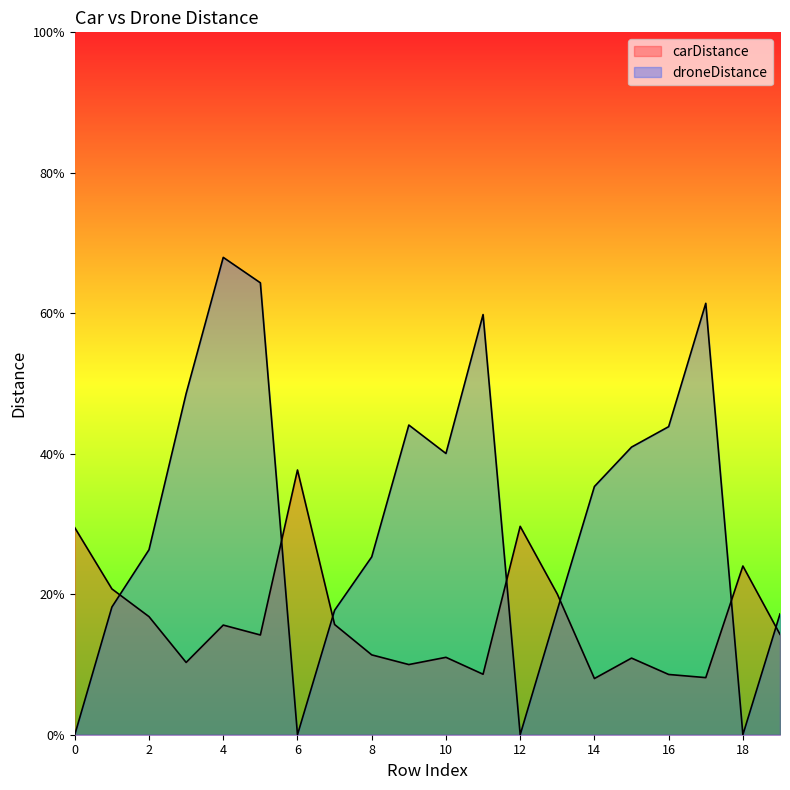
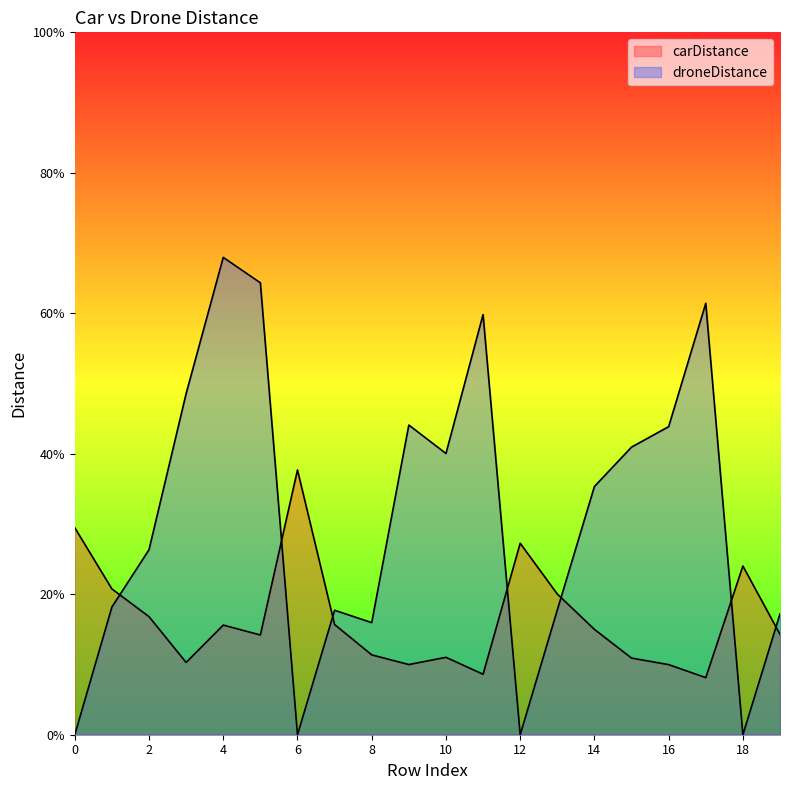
  {
    "carDistance": {
      "0": "29%",
      "2": "17%",
      "4": "16%",
      "6": "38%",
      "8": "11%",
      "10": "11%",
-     "12": "30%",
-     "14": "8%",
-     "16": "9%",
+     "12": "27%",
+     "14": "15%",
+     "16": "10%",
      "18": "24%"
    },
    "droneDistance": {
      "0": "0%",
      "2": "26%",
      "4": "68%",
      "6": "0%",
-     "8": "25%",
+     "8": "16%",
      "10": "40%",
      "12": "0%",
      "14": "35%",
      "16": "44%",
      "18": "0%"
    }
  }
